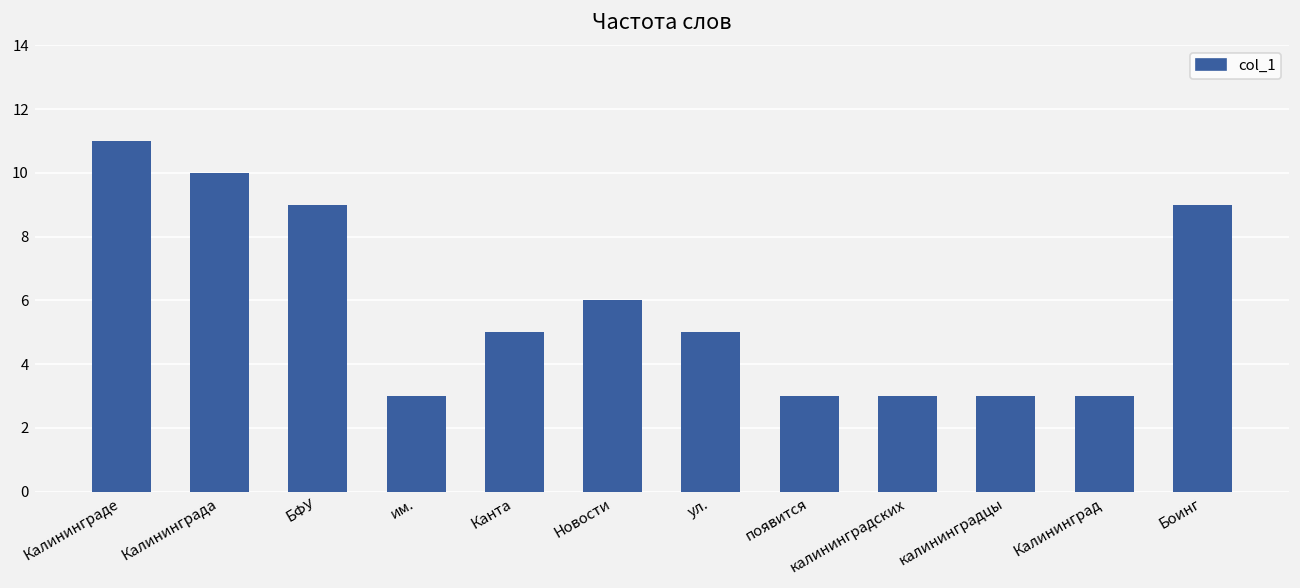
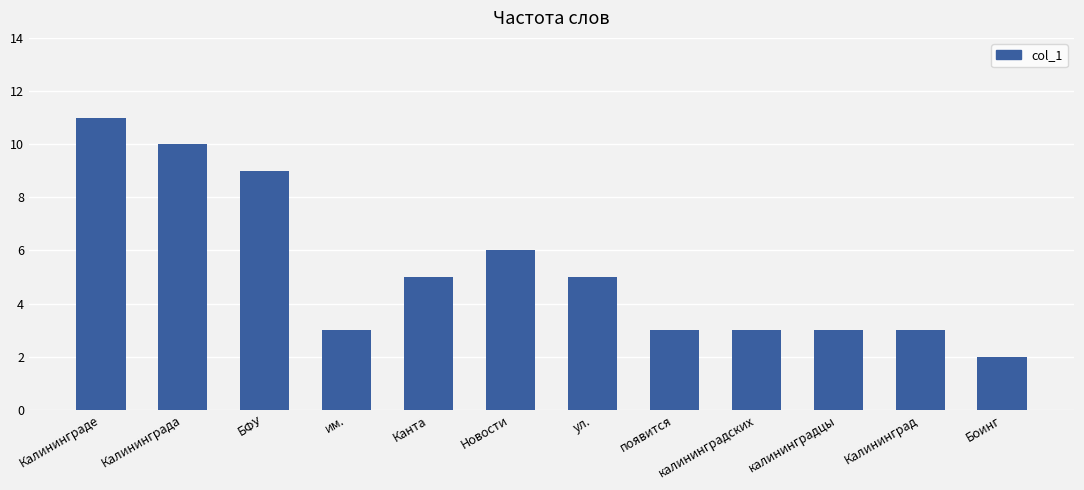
  {
    "Калининграде": 11,
    "Калининграда": 10,
    "БФУ": 9,
    "им.": 3,
    "Канта": 5,
    "Новости": 6,
    "ул.": 5,
    "появится": 3,
    "калининградских": 3,
    "калининградцы": 3,
    "Калининград": 3,
-   "Боинг": 9
+   "Боинг": 2
  }
